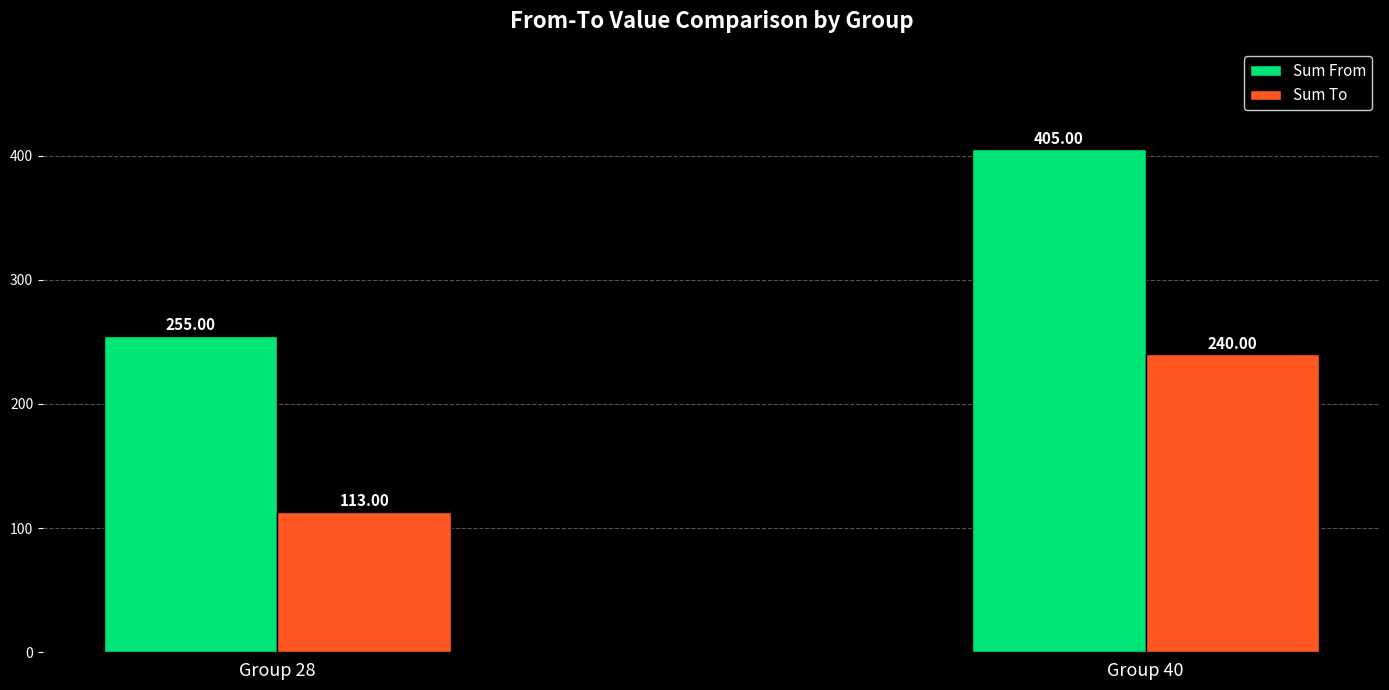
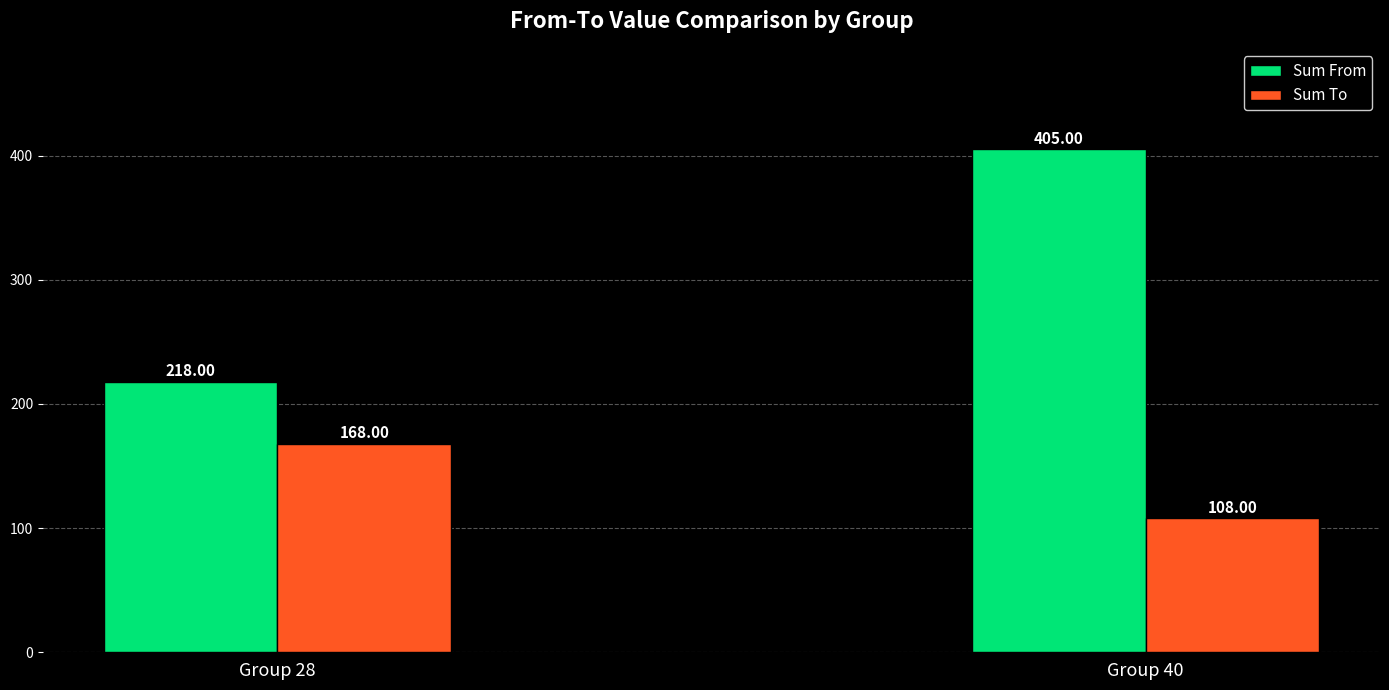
  {
    "Sum From": {
-     "Group 28": 255.00,
+     "Group 28": 218.00,
      "Group 40": 405.00
    },
    "Sum To": {
-     "Group 28": 113.00,
-     "Group 40": 240.00
+     "Group 28": 168.00,
+     "Group 40": 108.00
    }
  }
